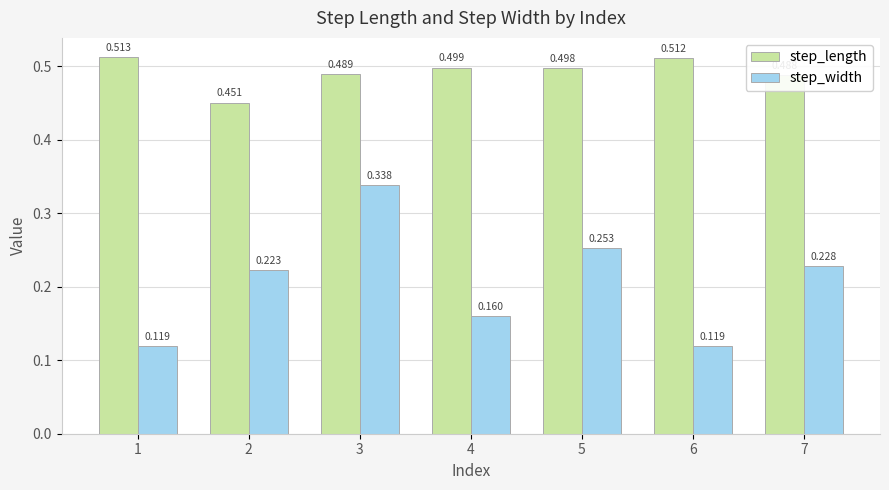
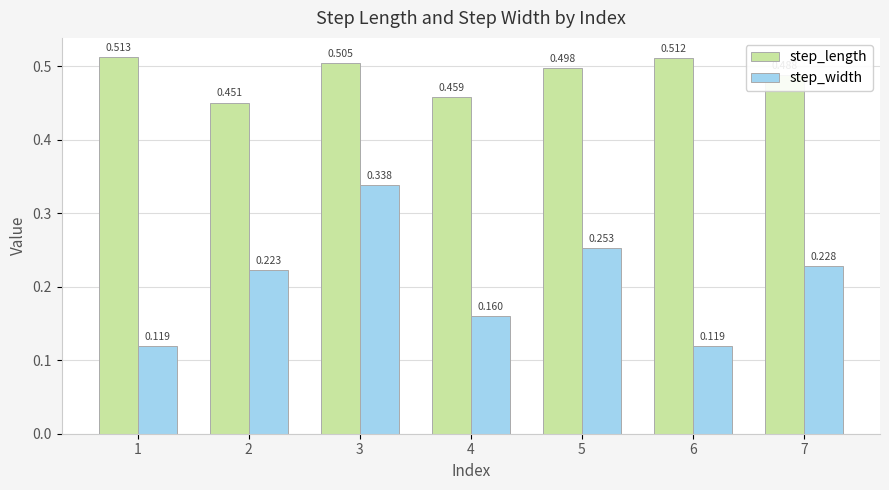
  {
    "step_length": {
      "1": 0.513,
      "2": 0.451,
-     "3": 0.489,
-     "4": 0.499,
+     "3": 0.505,
+     "4": 0.459,
      "5": 0.498,
      "6": 0.512
    },
    "step_width": {
      "1": 0.119,
      "2": 0.223,
      "3": 0.338,
      "4": 0.160,
      "5": 0.253,
      "6": 0.119,
      "7": 0.228
    }
  }
